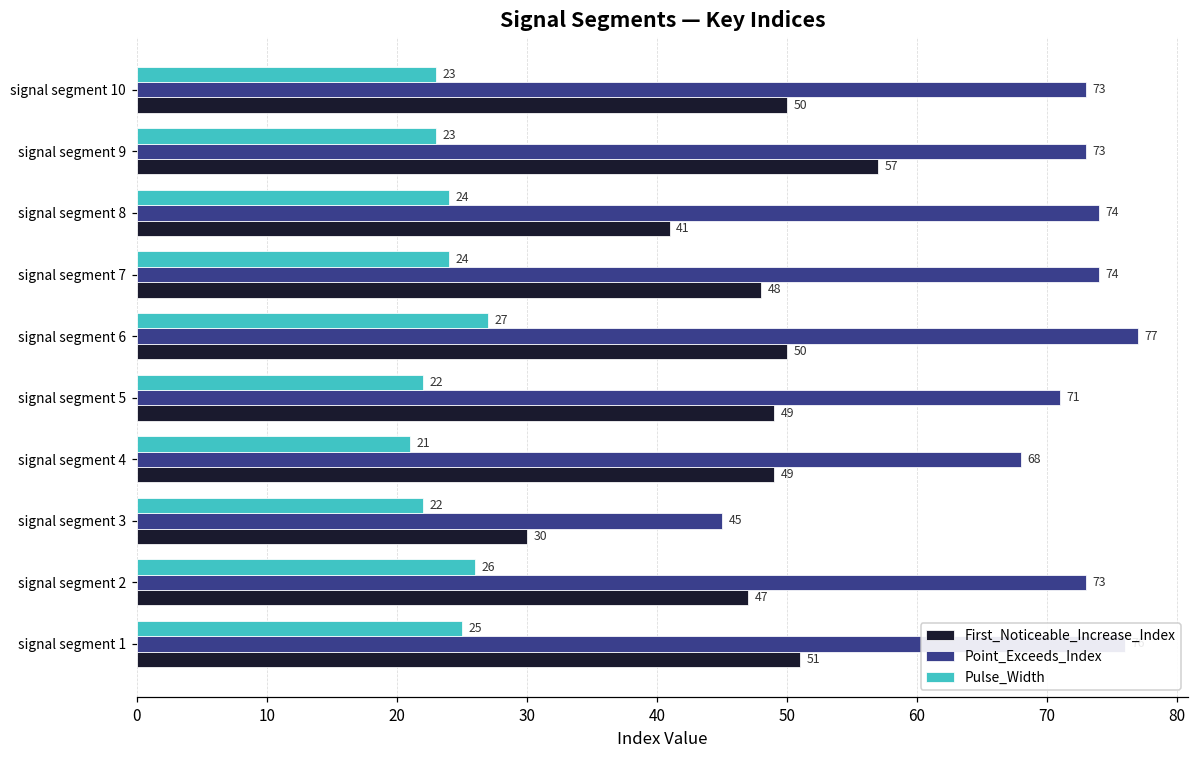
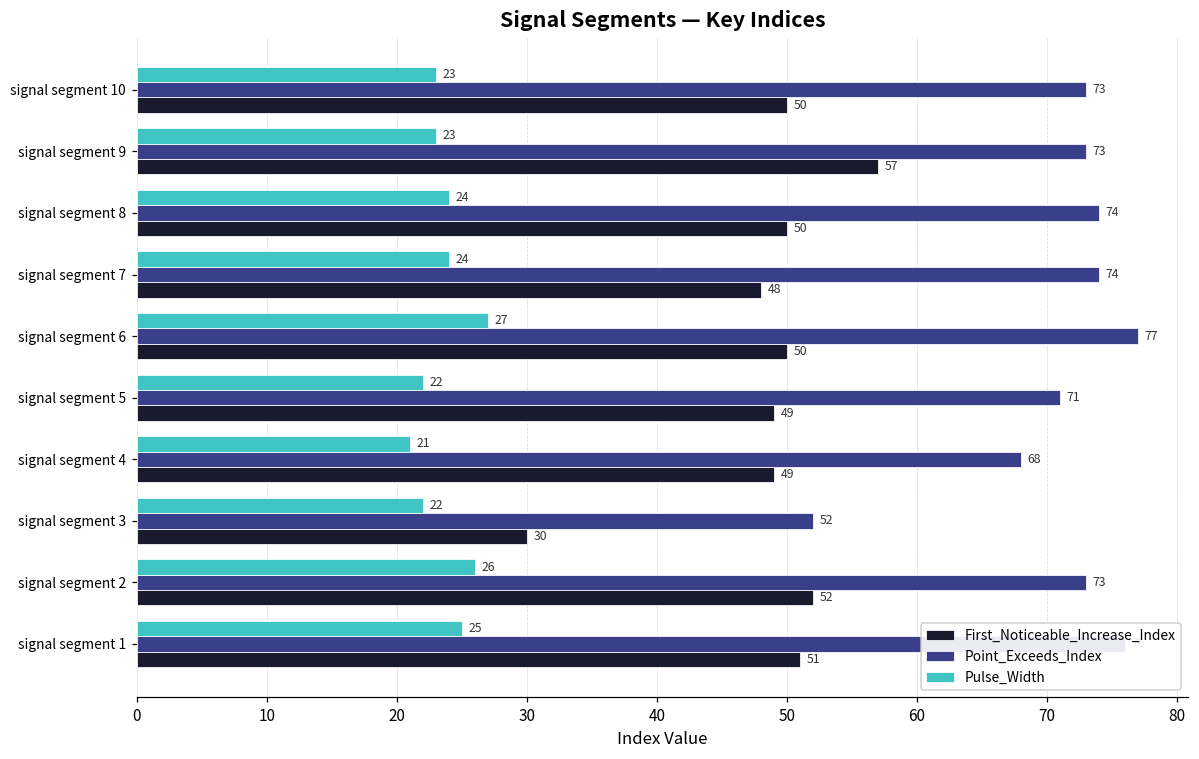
  {
    "First_Noticeable_Increase_Index": {
      "signal segment 10": 50,
      "signal segment 9": 57,
-     "signal segment 8": 41,
+     "signal segment 8": 50,
      "signal segment 7": 48,
      "signal segment 6": 50,
      "signal segment 5": 49,
      "signal segment 4": 49,
      "signal segment 3": 30,
-     "signal segment 2": 47,
+     "signal segment 2": 52,
      "signal segment 1": 51
    },
    "Point_Exceeds_Index": {
      "signal segment 10": 73,
      "signal segment 9": 73,
      "signal segment 8": 74,
      "signal segment 7": 74,
      "signal segment 6": 77,
      "signal segment 5": 71,
      "signal segment 4": 68,
-     "signal segment 3": 45,
+     "signal segment 3": 52,
      "signal segment 2": 73
    },
    "Pulse_Width": {
      "signal segment 10": 23,
      "signal segment 9": 23,
      "signal segment 8": 24,
      "signal segment 7": 24,
      "signal segment 6": 27,
      "signal segment 5": 22,
      "signal segment 4": 21,
      "signal segment 3": 22,
      "signal segment 2": 26,
      "signal segment 1": 25
    }
  }
